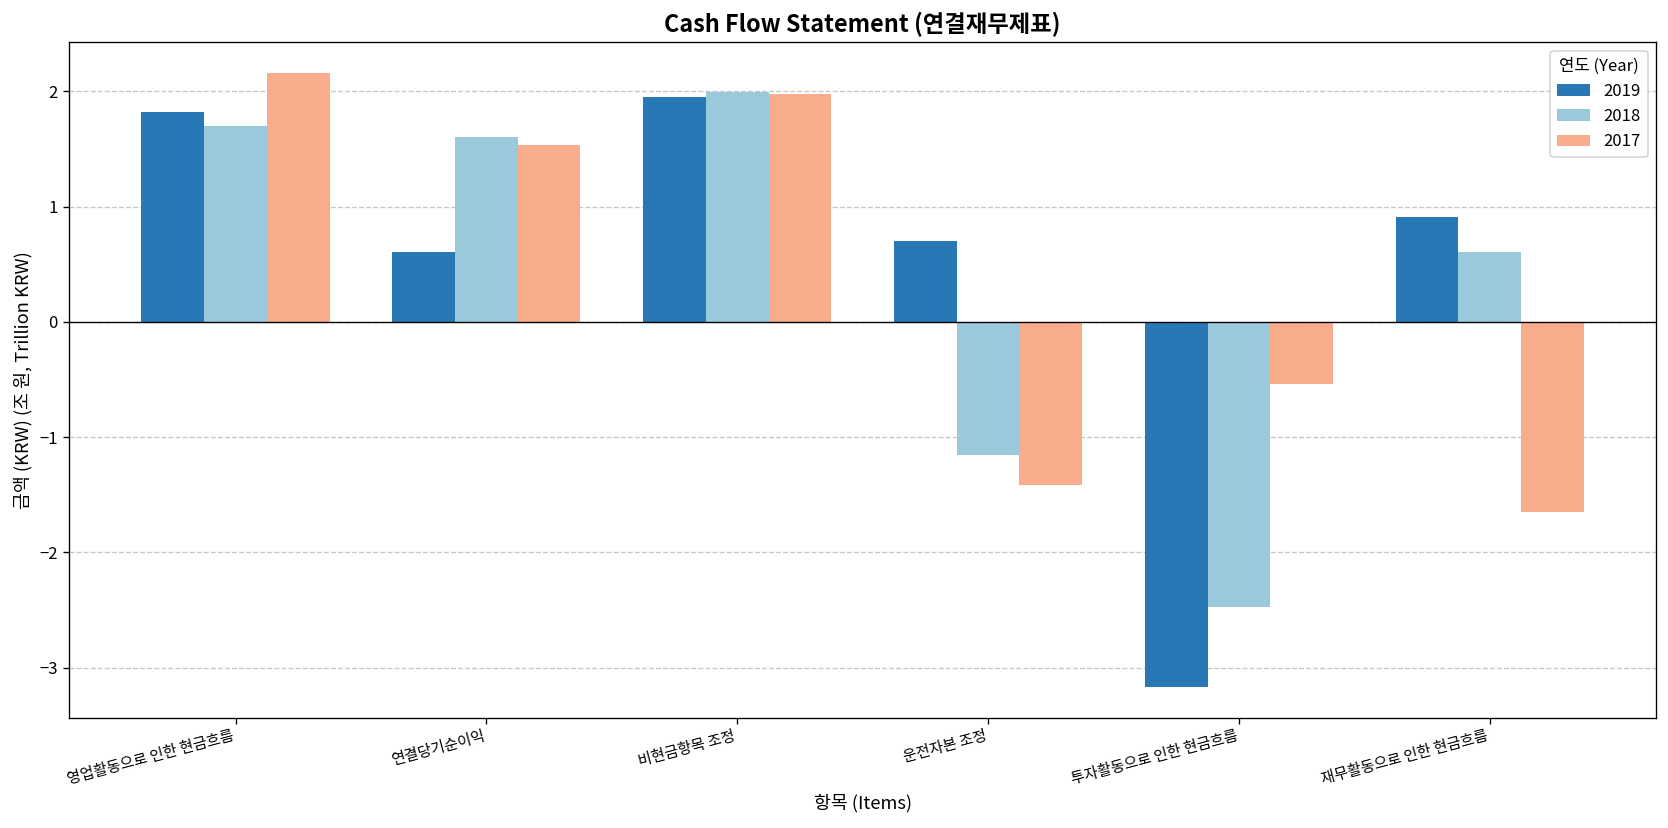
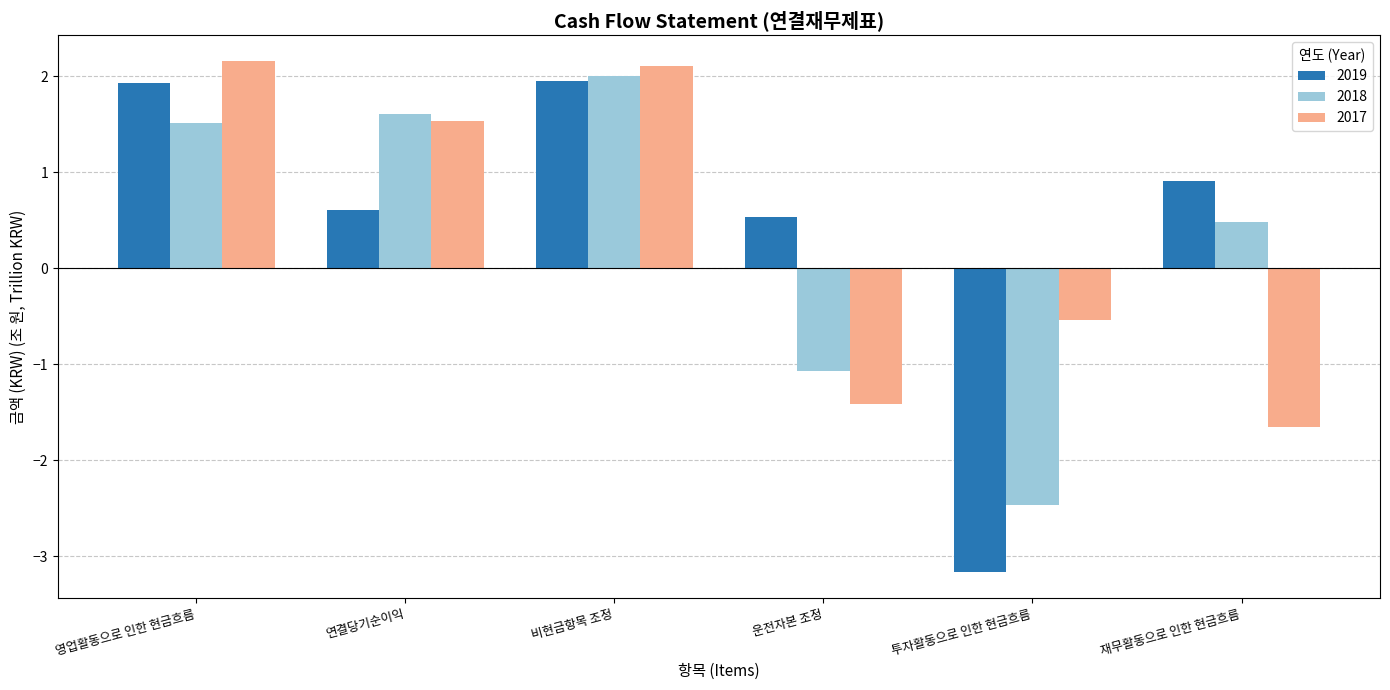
  {
    "2019": {
-     "영업활동으로 인한 현금흐름": 1.8,
+     "영업활동으로 인한 현금흐름": 1.9,
      "연결당기순이익": 0.6,
      "비현금항목 조정": 2.0,
-     "운전자본 조정": 0.7,
+     "운전자본 조정": 0.5,
      "투자활동으로 인한 현금흐름": -3.2,
      "재무활동으로 인한 현금흐름": 0.9
    },
    "2018": {
-     "영업활동으로 인한 현금흐름": 1.7,
+     "영업활동으로 인한 현금흐름": 1.5,
      "연결당기순이익": 1.6,
      "비현금항목 조정": 2.0,
-     "운전자본 조정": -1.2,
+     "운전자본 조정": -1.1,
      "투자활동으로 인한 현금흐름": -2.5,
-     "재무활동으로 인한 현금흐름": 0.6
+     "재무활동으로 인한 현금흐름": 0.5
    },
    "2017": {
      "영업활동으로 인한 현금흐름": 2.2,
      "연결당기순이익": 1.5,
-     "비현금항목 조정": 2.0,
+     "비현금항목 조정": 2.1,
      "운전자본 조정": -1.4,
      "투자활동으로 인한 현금흐름": -0.5,
      "재무활동으로 인한 현금흐름": -1.7
    }
  }
